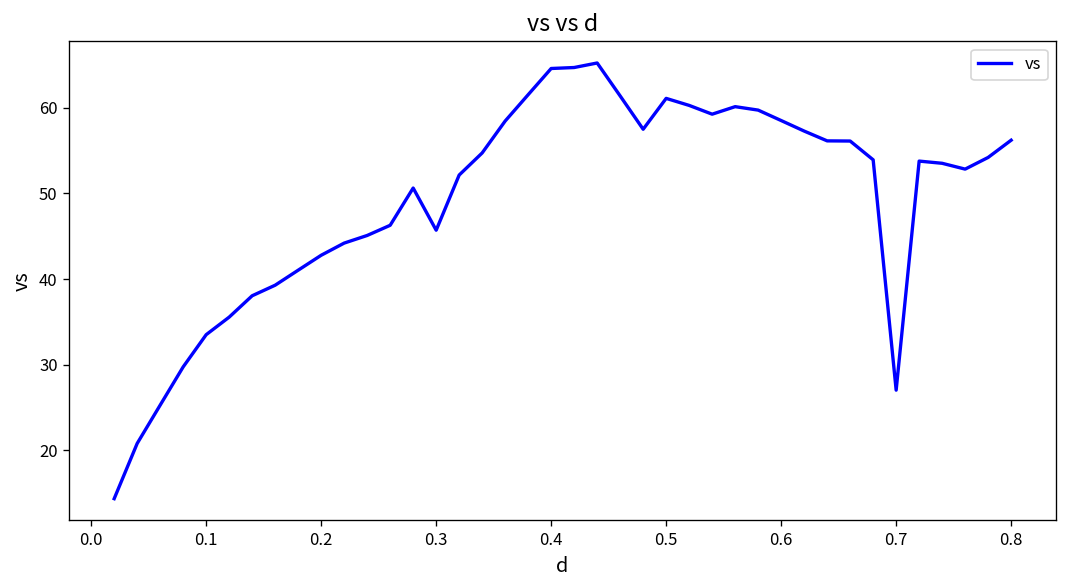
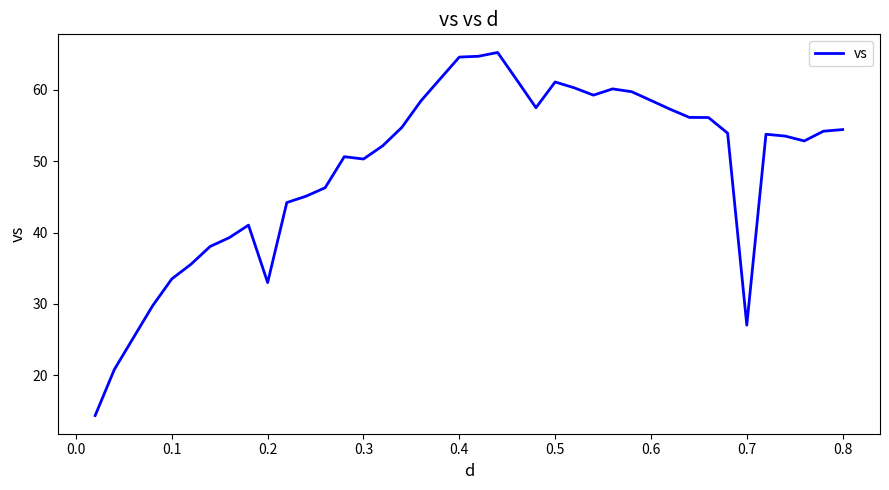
  {
    "0.1": 34,
-   "0.2": 43,
-   "0.3": 46,
+   "0.2": 33,
+   "0.3": 50,
    "0.4": 65,
    "0.5": 61,
    "0.6": 59,
    "0.7": 27,
-   "0.8": 56
+   "0.8": 54
  }
